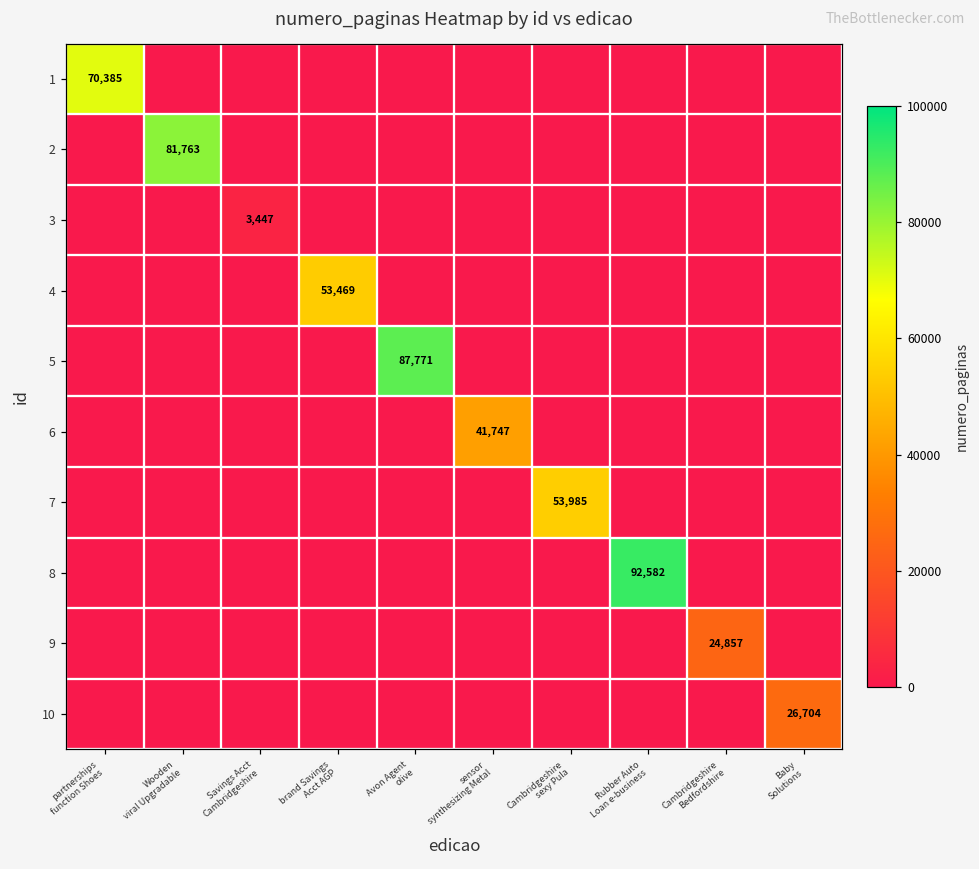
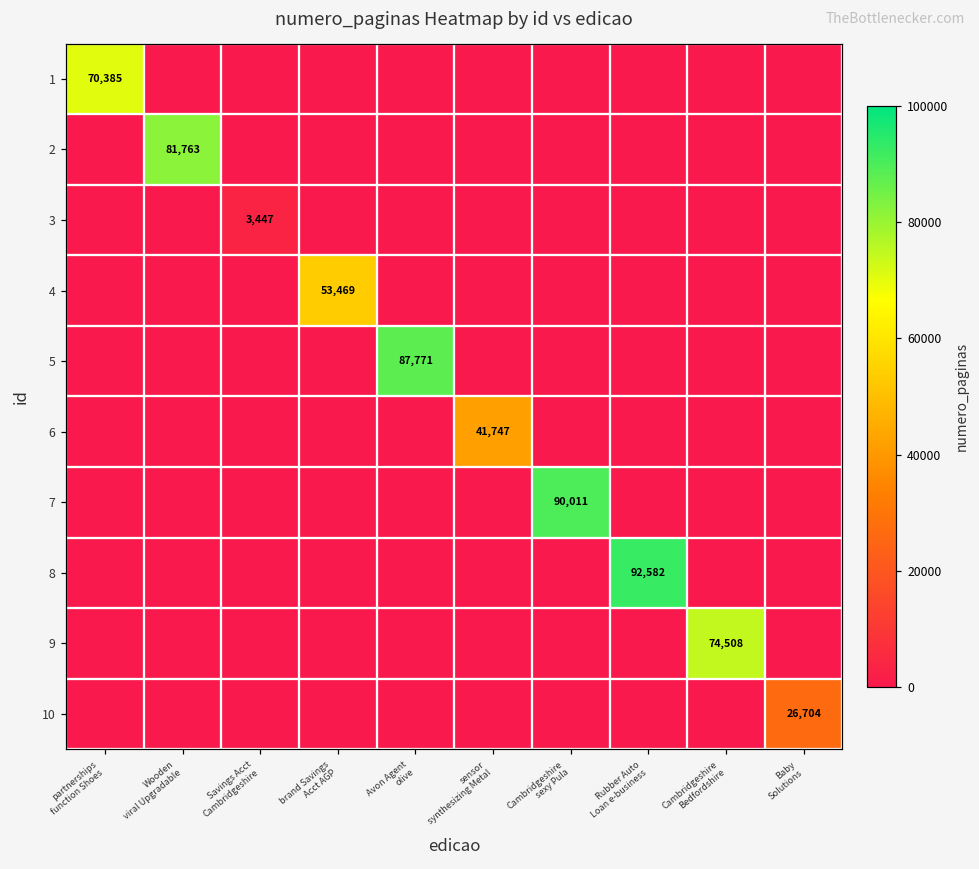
  {
    "1": {
      "partnerships function Shoes": "70,385"
    },
    "2": {
      "Wooden viral Upgradable": "81,763"
    },
    "3": {
      "Savings Acct Cambridgeshire": "3,447"
    },
    "4": {
      "brand Savings Acct AGP": "53,469"
    },
    "5": {
      "Avon Agent olive": "87,771"
    },
    "6": {
      "sensor synthesizing Metal": "41,747"
    },
    "7": {
-     "Cambridgeshire sexy Pula": "53,985"
+     "Cambridgeshire sexy Pula": "90,011"
    },
    "8": {
      "Rubber Auto Loan e-business": "92,582"
    },
    "9": {
-     "Cambridgeshire Bedfordshire": "24,857"
+     "Cambridgeshire Bedfordshire": "74,508"
    },
    "10": {
      "Baby Solutions": "26,704"
    }
  }
